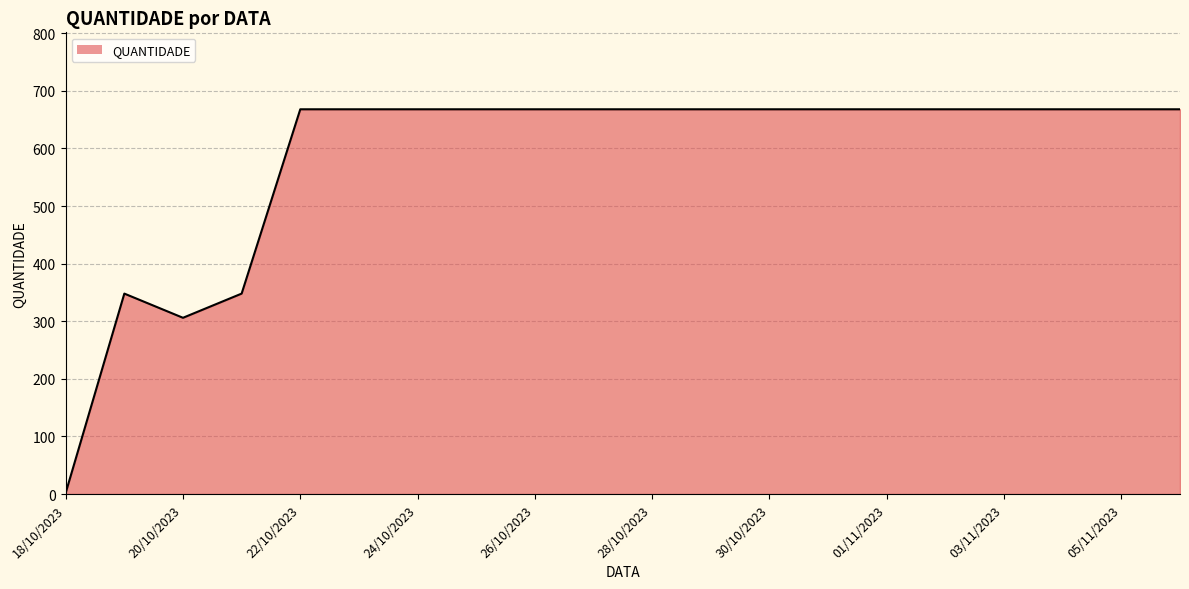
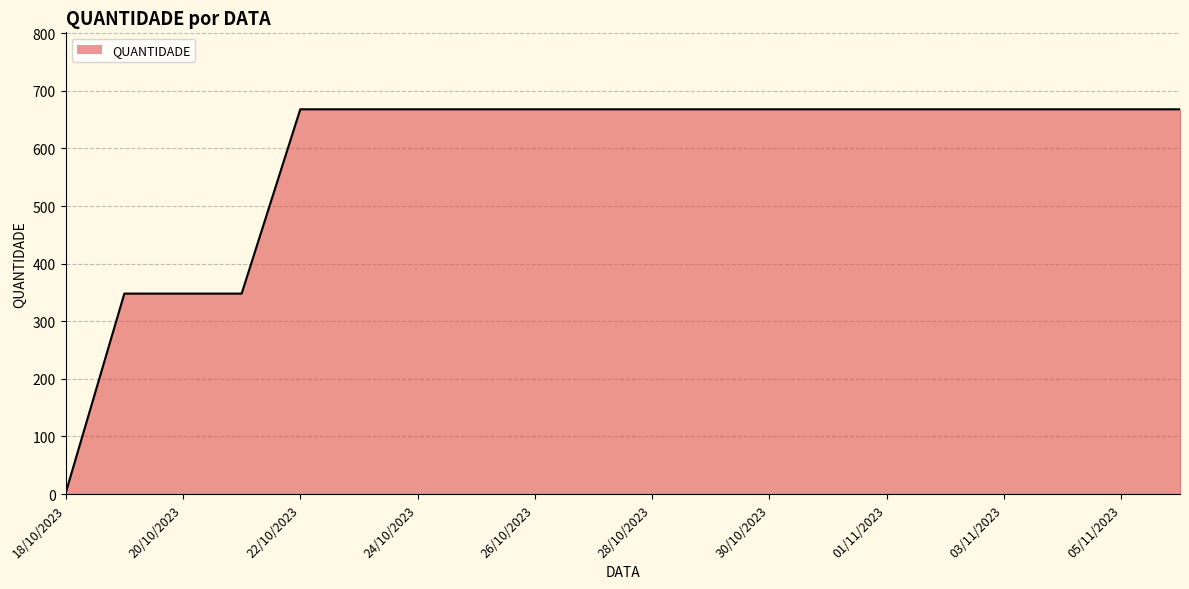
  {
    "18/10/2023": 0,
-   "20/10/2023": 310,
+   "20/10/2023": 350,
    "22/10/2023": 670,
    "24/10/2023": 670,
    "26/10/2023": 670,
    "28/10/2023": 670,
    "30/10/2023": 670,
    "01/11/2023": 670,
    "03/11/2023": 670,
    "05/11/2023": 670
  }
